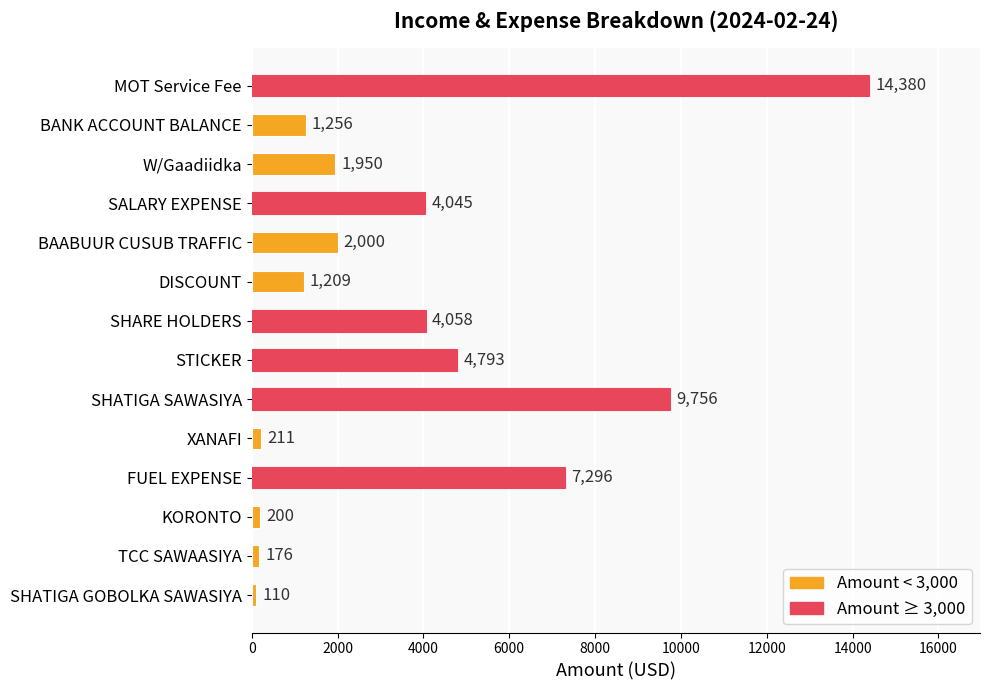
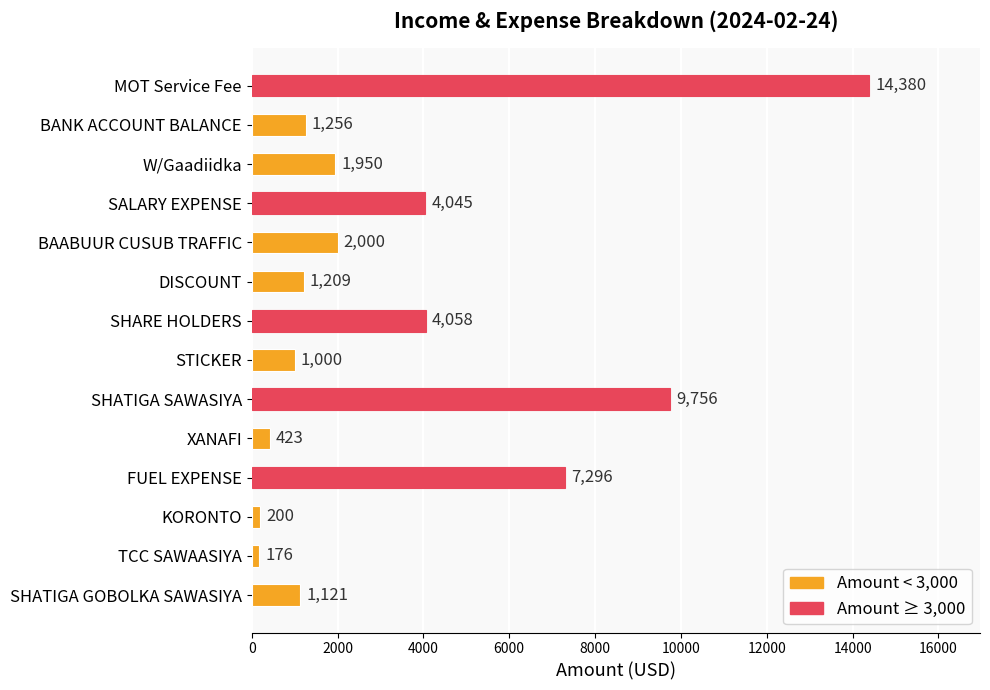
  {
    "MOT Service Fee": "14,380",
    "BANK ACCOUNT BALANCE": "1,256",
    "W/Gaadiidka": "1,950",
    "SALARY EXPENSE": "4,045",
    "BAABUUR CUSUB TRAFFIC": "2,000",
    "DISCOUNT": "1,209",
    "SHARE HOLDERS": "4,058",
-   "STICKER": "4,793",
+   "STICKER": "1,000",
    "SHATIGA SAWASIYA": "9,756",
-   "XANAFI": "211",
+   "XANAFI": "423",
    "FUEL EXPENSE": "7,296",
    "KORONTO": "200",
    "TCC SAWAASIYA": "176",
-   "SHATIGA GOBOLKA SAWASIYA": "110"
+   "SHATIGA GOBOLKA SAWASIYA": "1,121"
  }
